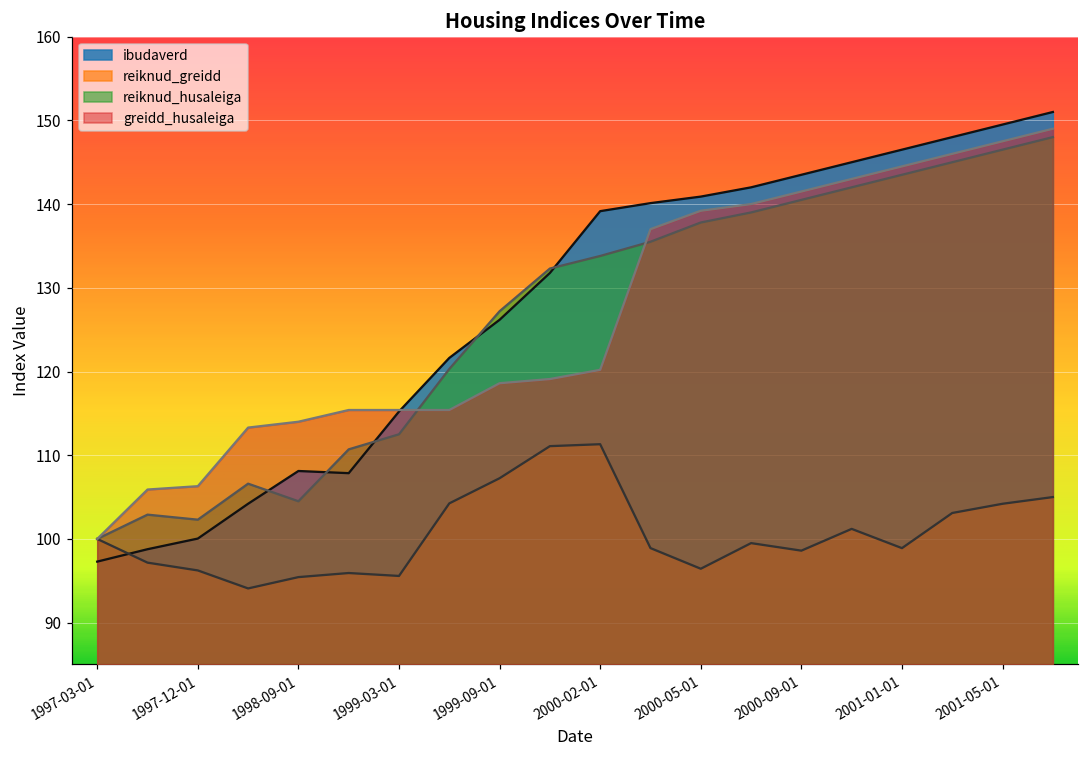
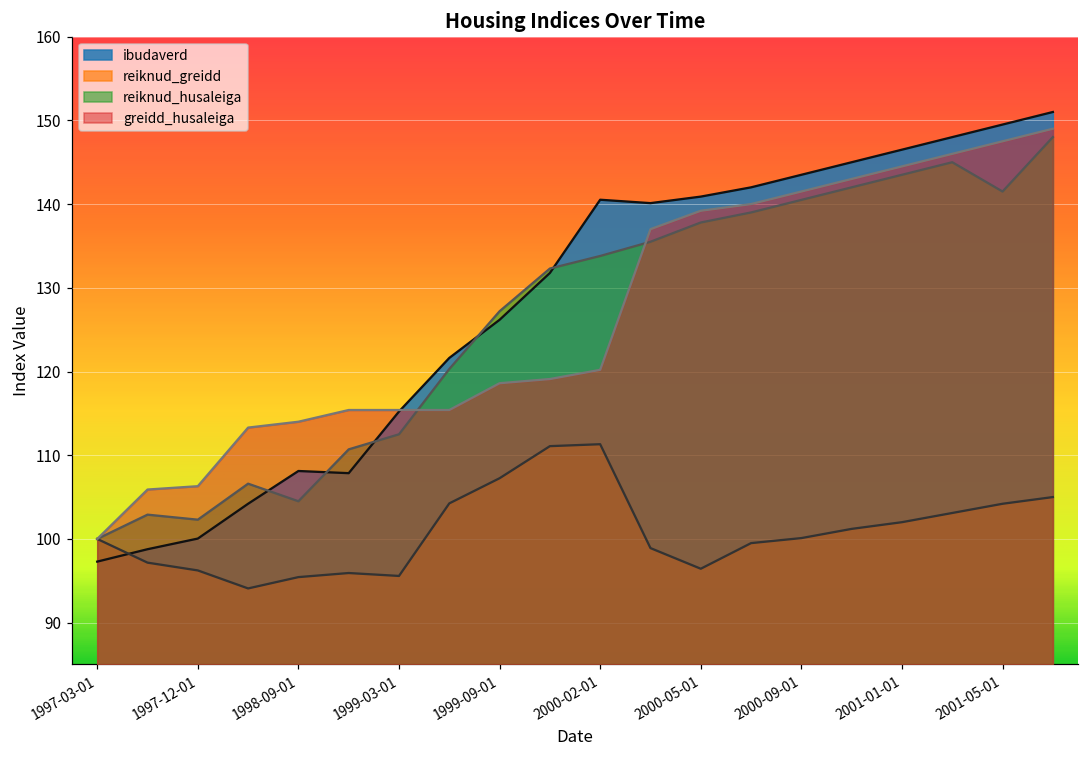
  {
    "ibudaverd": {
      "1997-03-01": 97,
      "1997-12-01": 100,
      "1998-09-01": 108,
      "1999-09-01": 126,
-     "2000-02-01": 139,
+     "2000-02-01": 141,
      "2000-05-01": 141,
      "2000-09-01": 144,
      "2001-01-01": 147,
      "2001-05-01": 150
    },
    "reiknud_greidd": {
      "1997-12-01": 96,
      "1998-09-01": 95,
      "1999-03-01": 96,
      "1999-09-01": 107,
      "2000-02-01": 111,
      "2000-05-01": 96,
-     "2000-09-01": 99,
-     "2001-01-01": 99,
+     "2000-09-01": 100,
+     "2001-01-01": 102,
      "2001-05-01": 104
    },
    "reiknud_husaleiga": {
      "1997-12-01": 102,
      "1998-09-01": 105,
      "1999-03-01": 113,
      "1999-09-01": 127,
      "2000-02-01": 134,
      "2000-05-01": 138,
      "2000-09-01": 141,
      "2001-01-01": 144,
-     "2001-05-01": 147
+     "2001-05-01": 142
    },
    "greidd_husaleiga": {
      "1997-12-01": 106,
      "1998-09-01": 114,
      "1999-09-01": 119,
      "2000-02-01": 120,
      "2000-05-01": 139,
      "2000-09-01": 142,
      "2001-01-01": 145,
      "2001-05-01": 148
    }
  }
